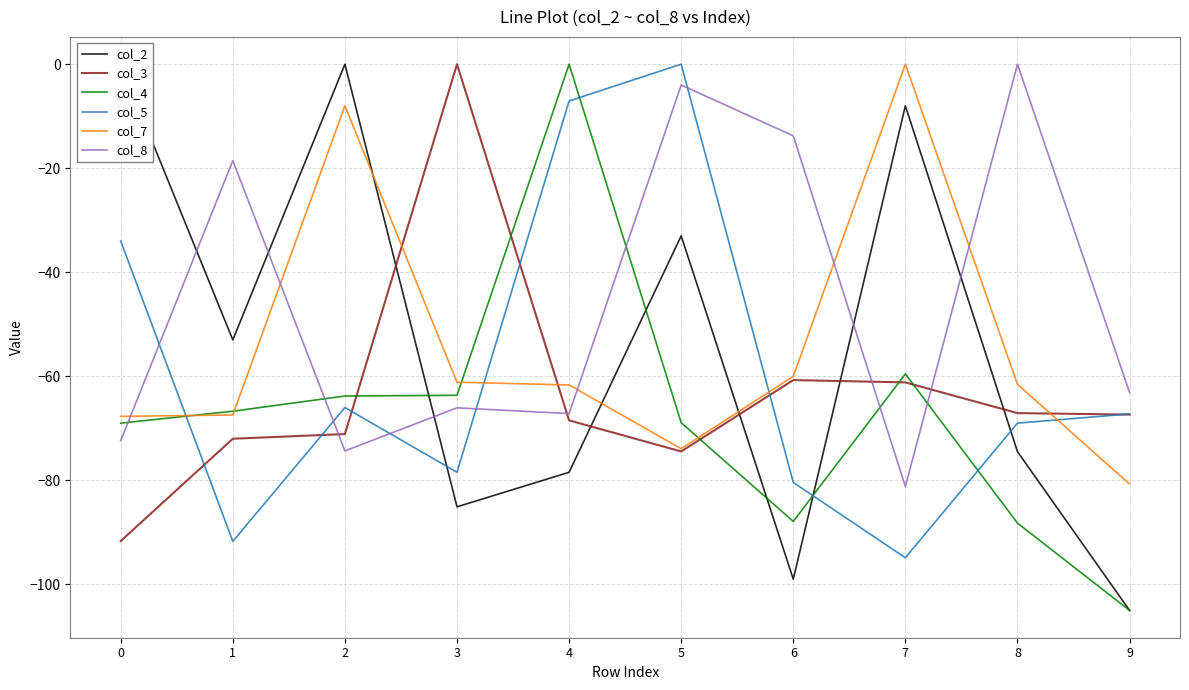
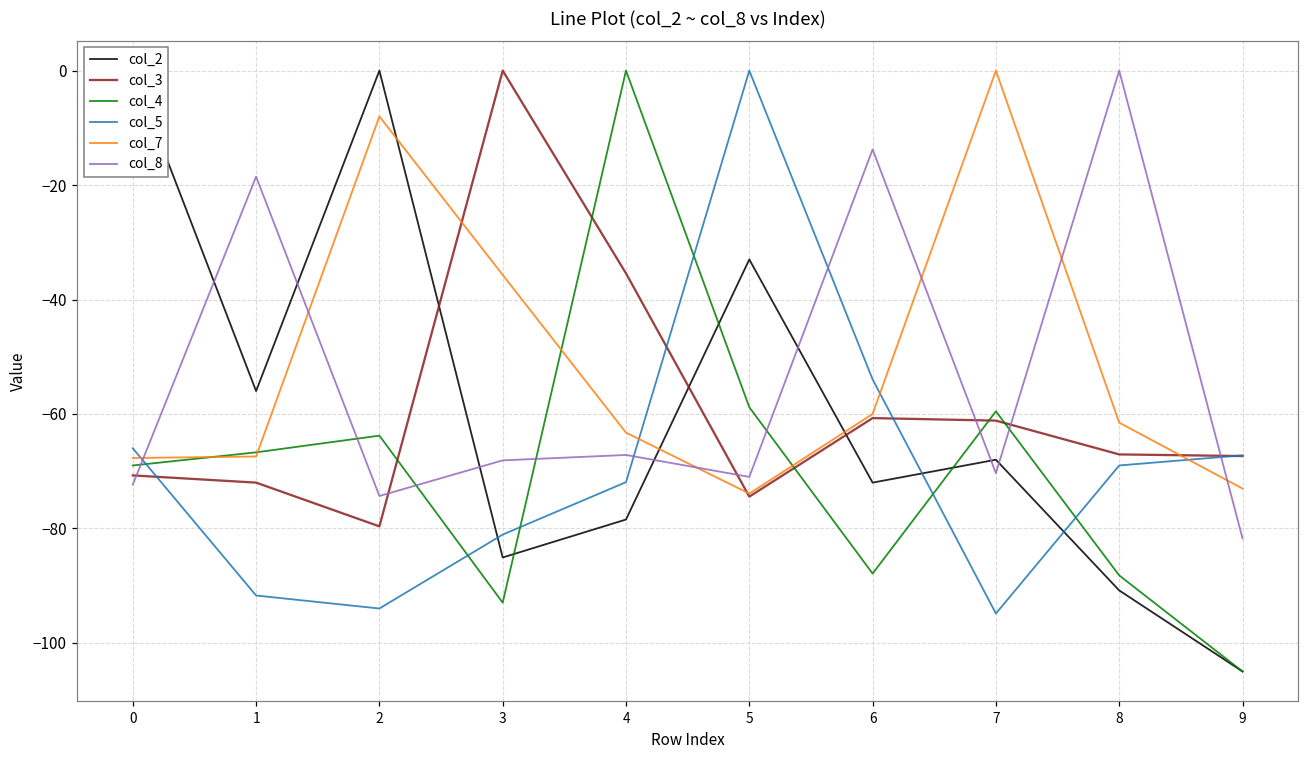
  {
    "col_2": {
-     "1": -53,
+     "1": -56,
      "2": 0,
      "3": -85,
      "4": -78,
      "5": -33,
-     "6": -99,
-     "7": -8,
-     "8": -74
+     "6": -72,
+     "7": -68,
+     "8": -91
    },
    "col_3": {
-     "0": -92,
+     "0": -71,
      "1": -72,
-     "2": -71,
+     "2": -80,
      "3": 0,
-     "4": -68,
+     "4": -35,
      "5": -74,
      "6": -61,
      "7": -61,
      "8": -67
    },
    "col_4": {
      "0": -69,
      "1": -67,
      "2": -64,
-     "3": -64,
+     "3": -93,
      "4": 0,
-     "5": -69,
+     "5": -59,
      "6": -88,
      "7": -60,
      "8": -88
    },
    "col_5": {
-     "0": -34,
+     "0": -66,
      "1": -92,
-     "2": -66,
-     "3": -78,
-     "4": -7,
+     "2": -94,
+     "3": -81,
+     "4": -72,
      "5": 0,
-     "6": -80,
+     "6": -54,
      "7": -95,
      "8": -69
    },
    "col_7": {
      "0": -68,
      "1": -67,
      "2": -8,
-     "3": -61,
-     "4": -62,
+     "3": -36,
+     "4": -63,
      "5": -74,
      "6": -60,
      "7": 0,
      "8": -62,
-     "9": -81
+     "9": -73
    },
    "col_8": {
      "0": -72,
      "1": -19,
      "2": -74,
-     "3": -66,
+     "3": -68,
      "4": -67,
-     "5": -4,
+     "5": -71,
      "6": -14,
-     "7": -81,
+     "7": -70,
      "8": 0,
-     "9": -63
+     "9": -82
    }
  }
